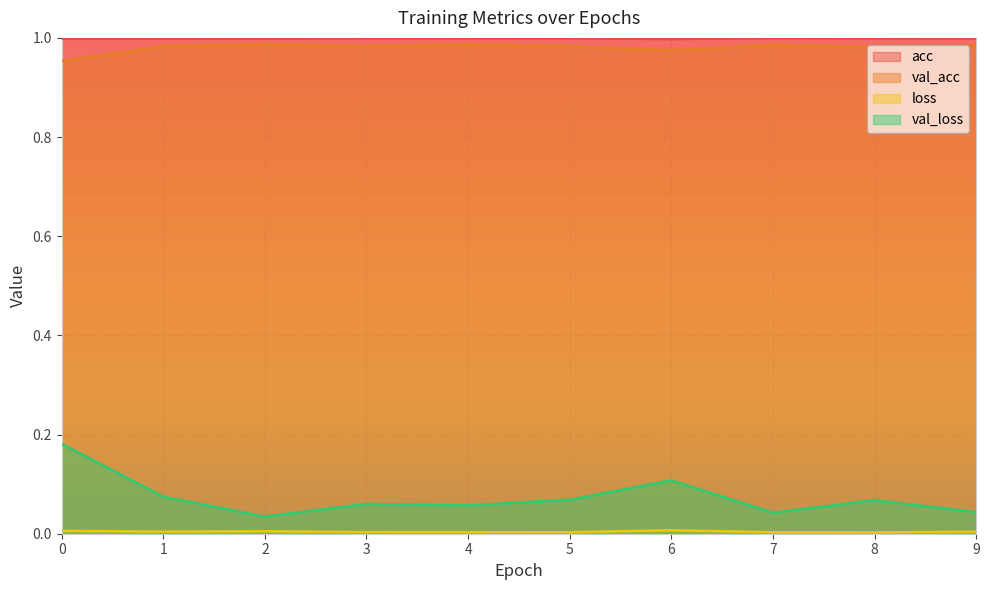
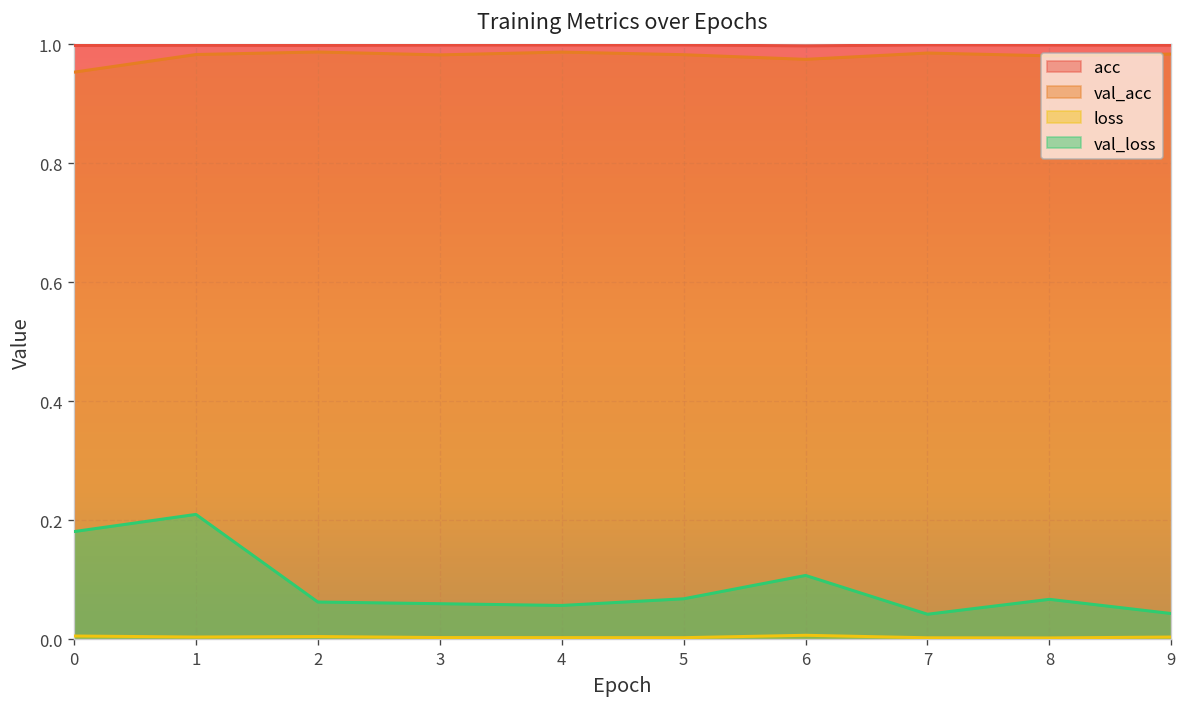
  {
    "val_loss": {
      "0": 0.18,
-     "1": 0.07,
-     "2": 0.03,
+     "1": 0.21,
+     "2": 0.06,
      "3": 0.06,
      "4": 0.06,
      "5": 0.07,
      "6": 0.11,
      "7": 0.04,
      "8": 0.07,
      "9": 0.04
    }
  }
